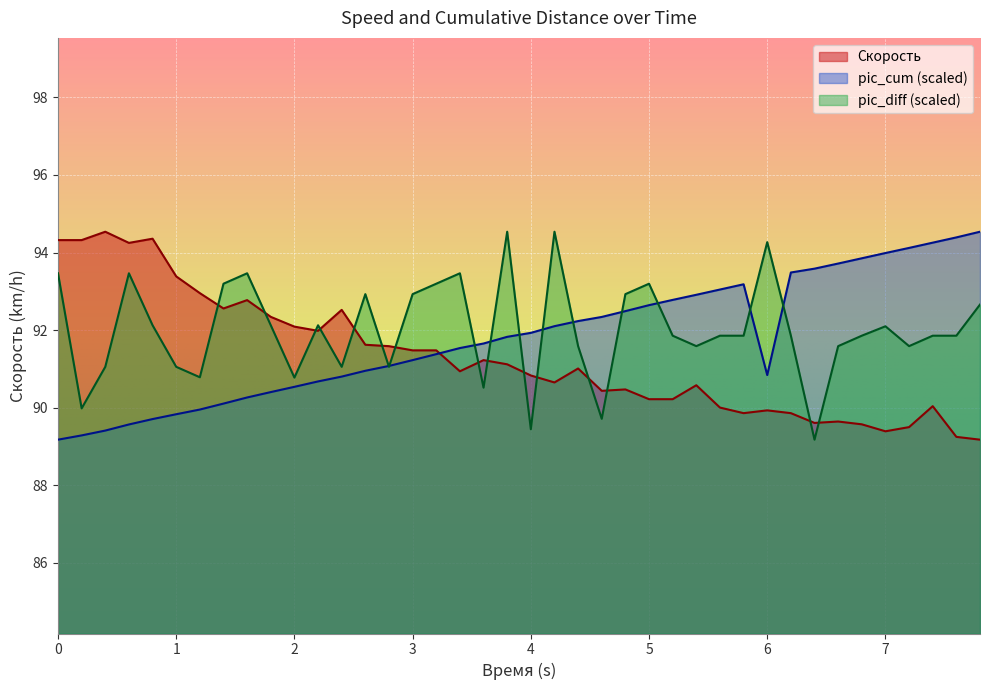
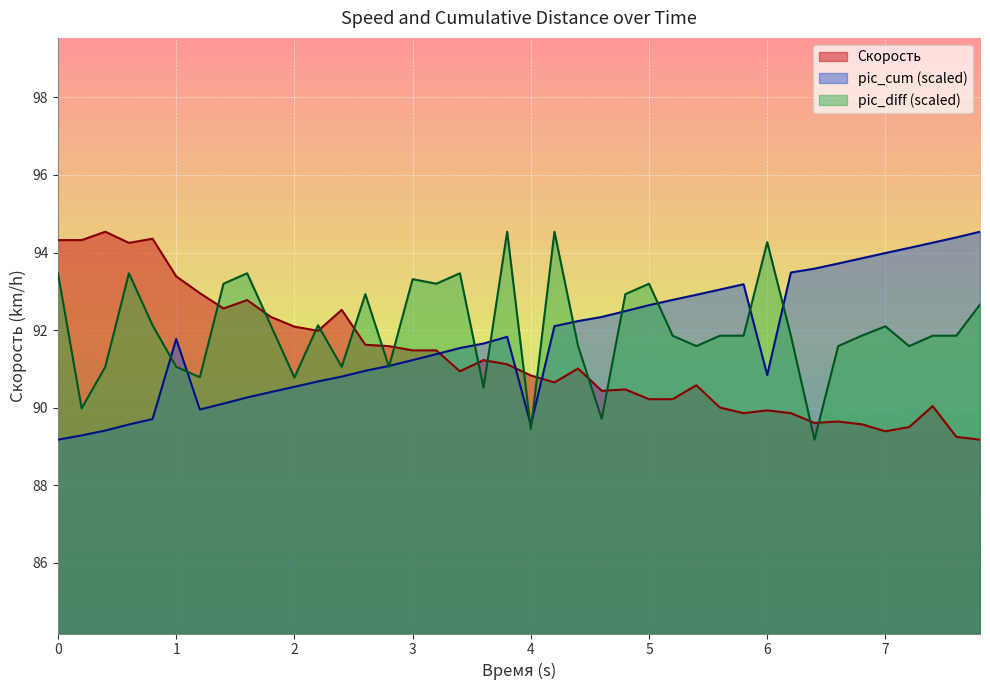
  {
    "Скорость": {
      "0": 94.3,
      "1": 93.4,
      "2": 92.1,
      "3": 91.5,
      "4": 90.8,
      "5": 90.2,
      "6": 89.9,
      "7": 89.4
    },
    "pic_cum (scaled)": {
      "0": 89.2,
-     "1": 89.8,
+     "1": 91.8,
      "2": 90.5,
      "3": 91.2,
-     "4": 91.9,
+     "4": 89.5,
      "5": 92.6,
      "6": 90.8,
      "7": 94.0
    },
    "pic_diff (scaled)": {
      "0": 93.5,
      "1": 91.1,
      "2": 90.8,
-     "3": 92.9,
+     "3": 93.3,
      "4": 89.4,
      "5": 93.2,
      "6": 94.3,
      "7": 92.1
    }
  }
